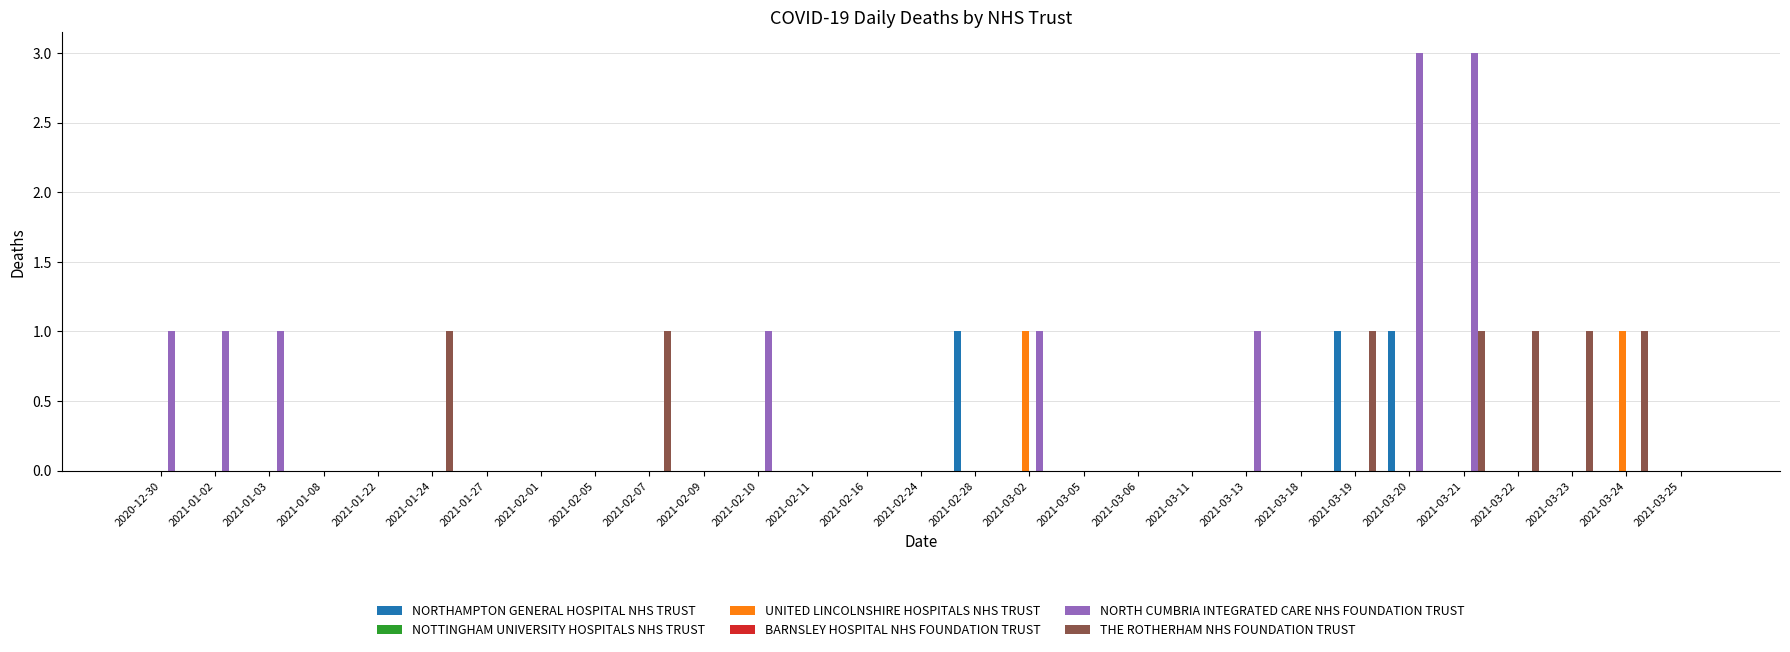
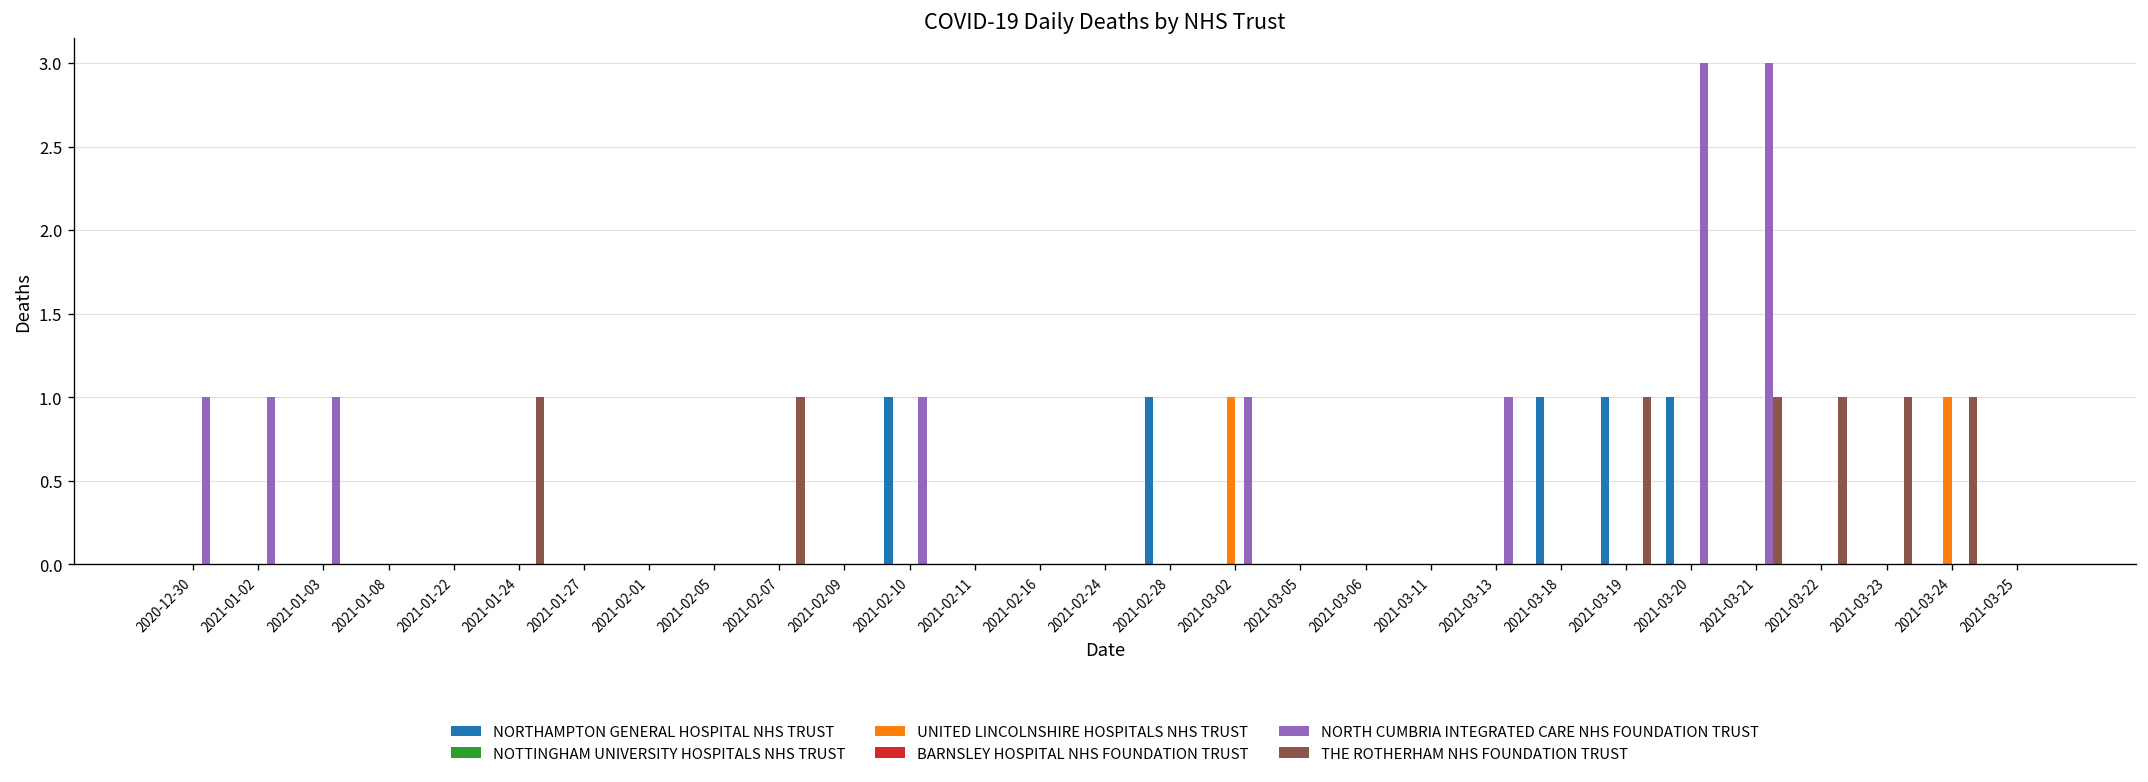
  {
    "NORTHAMPTON GENERAL HOSPITAL NHS TRUST": {
      "2020-12-30": 0,
      "2021-01-02": 0,
      "2021-01-03": 0,
      "2021-01-08": 0,
      "2021-01-22": 0,
      "2021-01-24": 0,
      "2021-01-27": 0,
      "2021-02-01": 0,
      "2021-02-05": 0,
      "2021-02-07": 0,
      "2021-02-09": 0,
-     "2021-02-10": 0,
+     "2021-02-10": 1,
      "2021-02-11": 0,
      "2021-02-16": 0,
      "2021-02-24": 0,
      "2021-02-28": 1,
      "2021-03-02": 0,
      "2021-03-05": 0,
      "2021-03-06": 0,
      "2021-03-11": 0,
      "2021-03-13": 0,
-     "2021-03-18": 0,
+     "2021-03-18": 1,
      "2021-03-19": 1,
      "2021-03-20": 1,
      "2021-03-21": 0,
      "2021-03-22": 0,
      "2021-03-23": 0,
      "2021-03-24": 0,
      "2021-03-25": 0
    },
    "NOTTINGHAM UNIVERSITY HOSPITALS NHS TRUST": {
      "2020-12-30": 0,
      "2021-01-02": 0,
      "2021-01-03": 0,
      "2021-01-08": 0,
      "2021-01-22": 0,
      "2021-01-24": 0,
      "2021-01-27": 0,
      "2021-02-01": 0,
      "2021-02-05": 0,
      "2021-02-07": 0,
      "2021-02-09": 0,
      "2021-02-10": 0,
      "2021-02-11": 0,
      "2021-02-16": 0,
      "2021-02-24": 0,
      "2021-02-28": 0,
      "2021-03-02": 0,
      "2021-03-05": 0,
      "2021-03-06": 0,
      "2021-03-11": 0,
      "2021-03-13": 0,
      "2021-03-18": 0,
      "2021-03-19": 0,
      "2021-03-20": 0,
      "2021-03-21": 0,
      "2021-03-22": 0,
      "2021-03-23": 0,
      "2021-03-24": 0,
      "2021-03-25": 0
    },
    "UNITED LINCOLNSHIRE HOSPITALS NHS TRUST": {
      "2020-12-30": 0,
      "2021-01-02": 0,
      "2021-01-03": 0,
      "2021-01-08": 0,
      "2021-01-22": 0,
      "2021-01-24": 0,
      "2021-01-27": 0,
      "2021-02-01": 0,
      "2021-02-05": 0,
      "2021-02-07": 0,
      "2021-02-09": 0,
      "2021-02-10": 0,
      "2021-02-11": 0,
      "2021-02-16": 0,
      "2021-02-24": 0,
      "2021-02-28": 0,
      "2021-03-02": 1,
      "2021-03-05": 0,
      "2021-03-06": 0,
      "2021-03-11": 0,
      "2021-03-13": 0,
      "2021-03-18": 0,
      "2021-03-19": 0,
      "2021-03-20": 0,
      "2021-03-21": 0,
      "2021-03-22": 0,
      "2021-03-23": 0,
      "2021-03-24": 1,
      "2021-03-25": 0
    },
    "BARNSLEY HOSPITAL NHS FOUNDATION TRUST": {
      "2020-12-30": 0,
      "2021-01-02": 0,
      "2021-01-03": 0,
      "2021-01-08": 0,
      "2021-01-22": 0,
      "2021-01-24": 0,
      "2021-01-27": 0,
      "2021-02-01": 0,
      "2021-02-05": 0,
      "2021-02-07": 0,
      "2021-02-09": 0,
      "2021-02-10": 0,
      "2021-02-11": 0,
      "2021-02-16": 0,
      "2021-02-24": 0,
      "2021-02-28": 0,
      "2021-03-02": 0,
      "2021-03-05": 0,
      "2021-03-06": 0,
      "2021-03-11": 0,
      "2021-03-13": 0,
      "2021-03-18": 0,
      "2021-03-19": 0,
      "2021-03-20": 0,
      "2021-03-21": 0,
      "2021-03-22": 0,
      "2021-03-23": 0,
      "2021-03-24": 0,
      "2021-03-25": 0
    },
    "NORTH CUMBRIA INTEGRATED CARE NHS FOUNDATION TRUST": {
      "2020-12-30": 1,
      "2021-01-02": 1,
      "2021-01-03": 1,
      "2021-01-08": 0,
      "2021-01-22": 0,
      "2021-01-24": 0,
      "2021-01-27": 0,
      "2021-02-01": 0,
      "2021-02-05": 0,
      "2021-02-07": 0,
      "2021-02-09": 0,
      "2021-02-10": 1,
      "2021-02-11": 0,
      "2021-02-16": 0,
      "2021-02-24": 0,
      "2021-02-28": 0,
      "2021-03-02": 1,
      "2021-03-05": 0,
      "2021-03-06": 0,
      "2021-03-11": 0,
      "2021-03-13": 1,
      "2021-03-18": 0,
      "2021-03-19": 0,
      "2021-03-20": 3,
      "2021-03-21": 3,
      "2021-03-22": 0,
      "2021-03-23": 0,
      "2021-03-24": 0,
      "2021-03-25": 0
    },
    "THE ROTHERHAM NHS FOUNDATION TRUST": {
      "2020-12-30": 0,
      "2021-01-02": 0,
      "2021-01-03": 0,
      "2021-01-08": 0,
      "2021-01-22": 0,
      "2021-01-24": 1,
      "2021-01-27": 0,
      "2021-02-01": 0,
      "2021-02-05": 0,
      "2021-02-07": 1,
      "2021-02-09": 0,
      "2021-02-10": 0,
      "2021-02-11": 0,
      "2021-02-16": 0,
      "2021-02-24": 0,
      "2021-02-28": 0,
      "2021-03-02": 0,
      "2021-03-05": 0,
      "2021-03-06": 0,
      "2021-03-11": 0,
      "2021-03-13": 0,
      "2021-03-18": 0,
      "2021-03-19": 1,
      "2021-03-20": 0,
      "2021-03-21": 1,
      "2021-03-22": 1,
      "2021-03-23": 1,
      "2021-03-24": 1,
      "2021-03-25": 0
    }
  }
